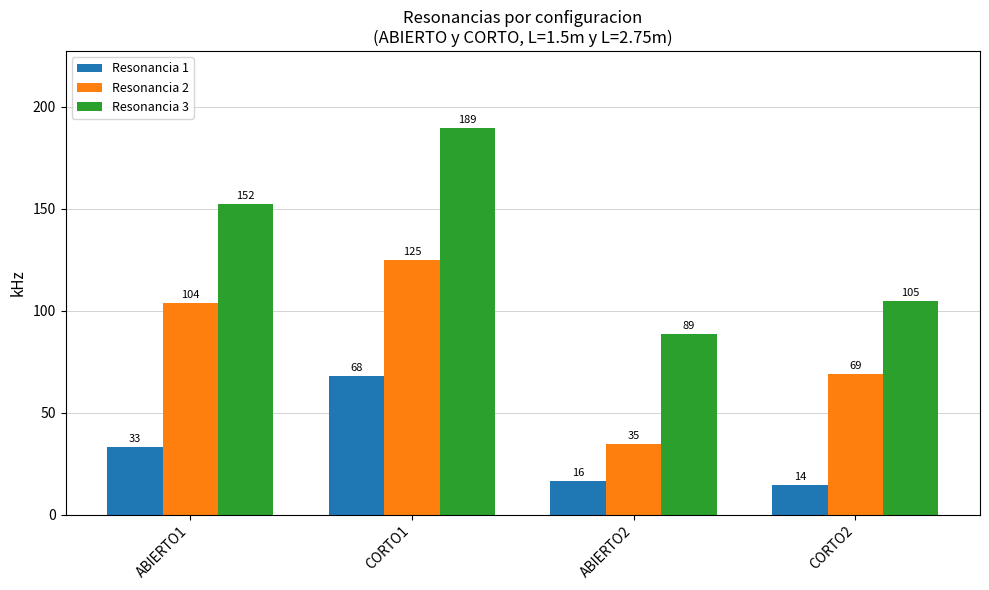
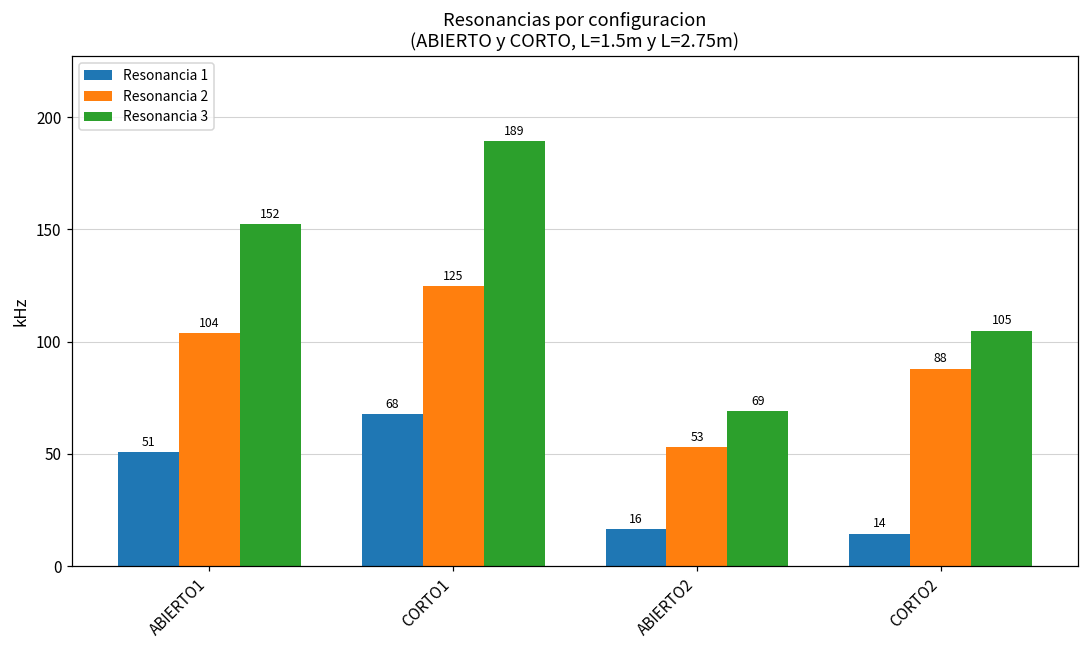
  {
    "Resonancia 1": {
-     "ABIERTO1": 33,
+     "ABIERTO1": 51,
      "CORTO1": 68,
      "ABIERTO2": 16,
      "CORTO2": 14
    },
    "Resonancia 2": {
      "ABIERTO1": 104,
      "CORTO1": 125,
-     "ABIERTO2": 35,
-     "CORTO2": 69
+     "ABIERTO2": 53,
+     "CORTO2": 88
    },
    "Resonancia 3": {
      "ABIERTO1": 152,
      "CORTO1": 189,
-     "ABIERTO2": 89,
+     "ABIERTO2": 69,
      "CORTO2": 105
    }
  }
